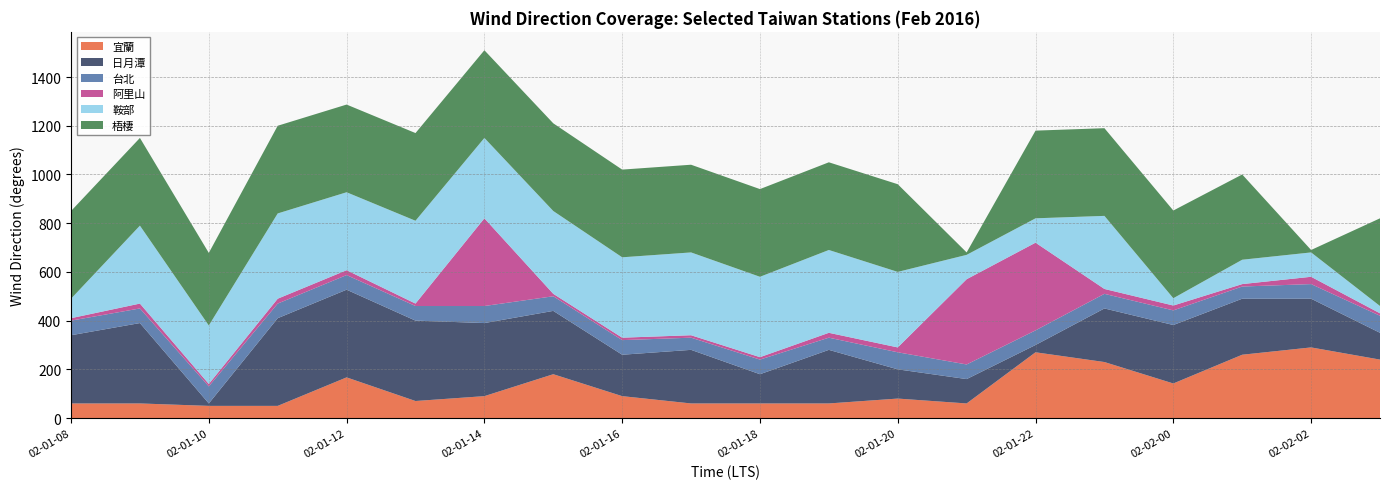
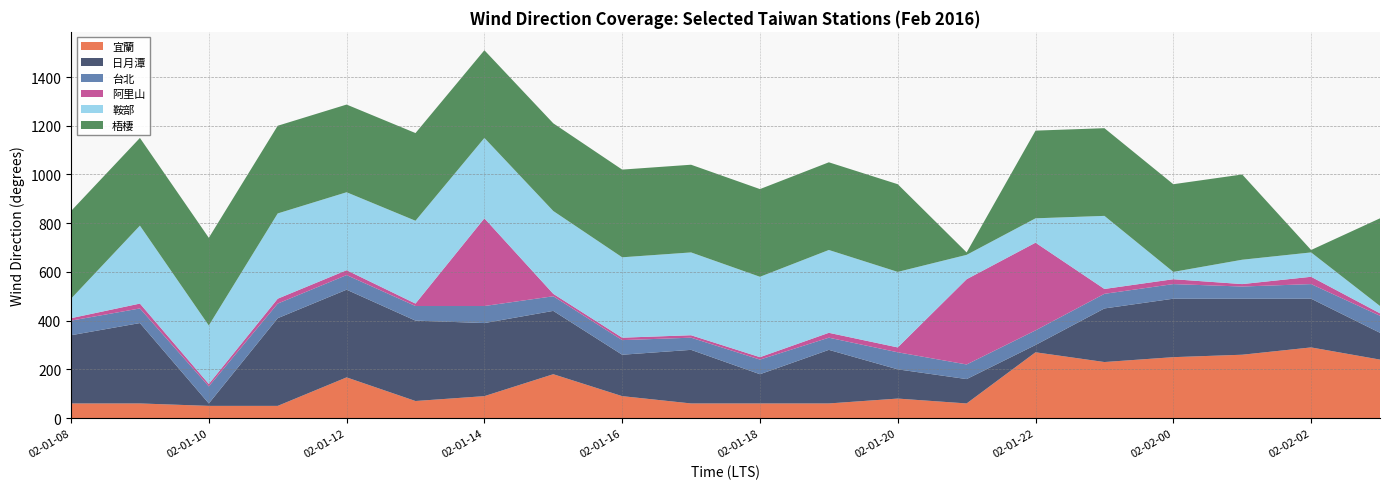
  {
    "宜蘭": {
      "02-01-08": 60,
      "02-01-12": 170,
      "02-01-14": 90,
      "02-01-16": 90,
      "02-01-18": 60,
      "02-01-20": 80,
      "02-01-22": 270,
-     "02-02-00": 140,
+     "02-02-00": 250,
      "02-02-02": 290
    },
    "日月潭": {
      "02-01-08": 280,
      "02-01-12": 360,
      "02-01-14": 300,
      "02-01-16": 170,
      "02-01-18": 120,
      "02-01-20": 120,
      "02-01-22": 30,
      "02-02-00": 240,
      "02-02-02": 200
    },
    "台北": {
      "02-01-12": 60,
      "02-01-14": 70,
      "02-01-20": 70,
      "02-01-22": 60,
      "02-02-00": 60,
      "02-02-02": 60
    },
    "阿里山": {
      "02-01-12": 20,
      "02-01-14": 360,
      "02-01-20": 20,
      "02-01-22": 360,
      "02-02-00": 20,
      "02-02-02": 30
    },
    "鞍部": {
      "02-01-08": 80,
      "02-01-10": 240,
      "02-01-12": 320,
      "02-01-14": 330,
      "02-01-16": 330,
      "02-01-18": 330,
      "02-01-20": 310,
      "02-01-22": 100,
      "02-02-00": 30
    },
    "梧棲": {
      "02-01-08": 360,
-     "02-01-10": 300,
+     "02-01-10": 360,
      "02-01-12": 360,
      "02-01-14": 360,
      "02-01-16": 360,
      "02-01-18": 360,
      "02-01-20": 360,
      "02-01-22": 360,
      "02-02-00": 360
    }
  }
